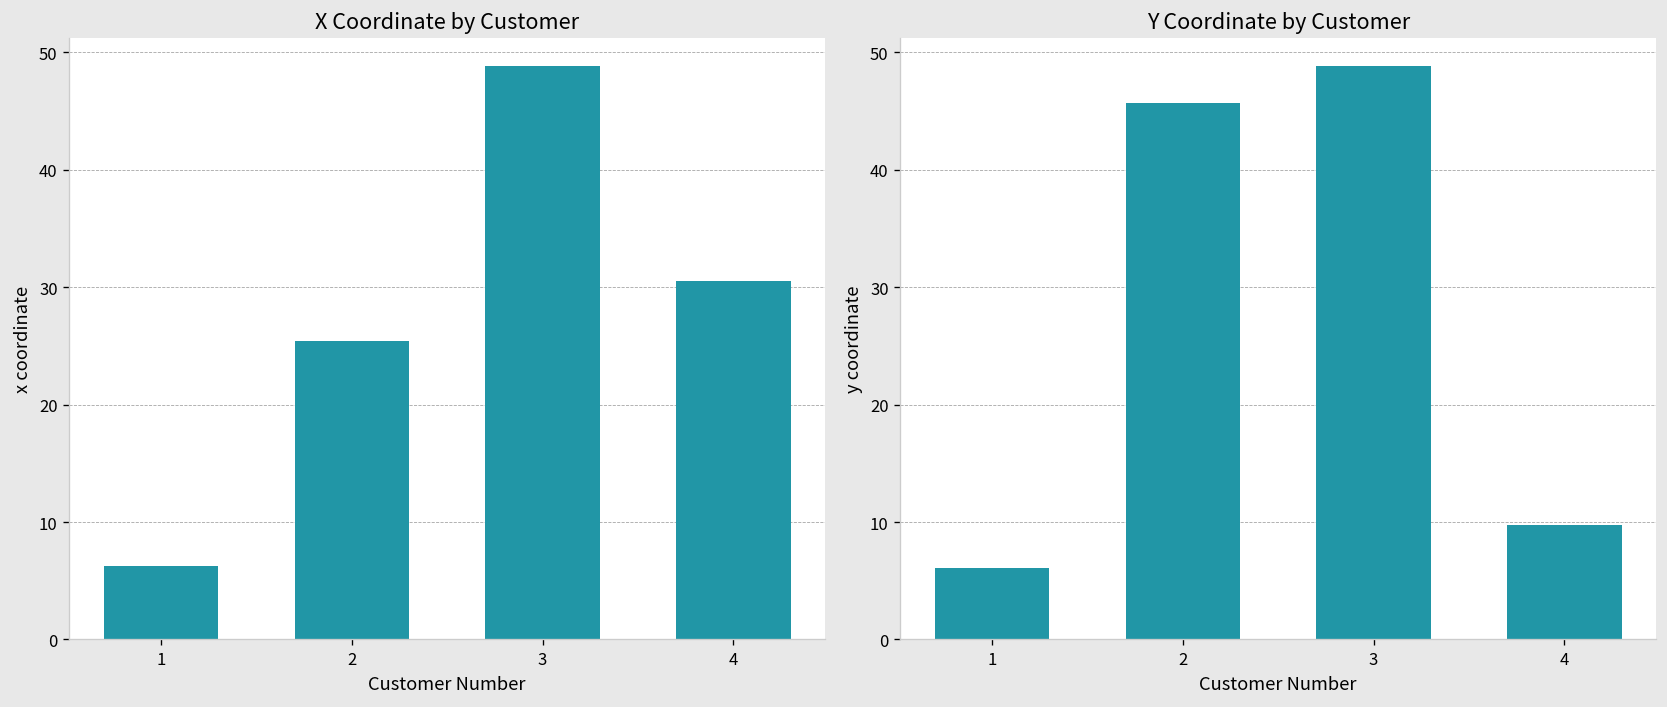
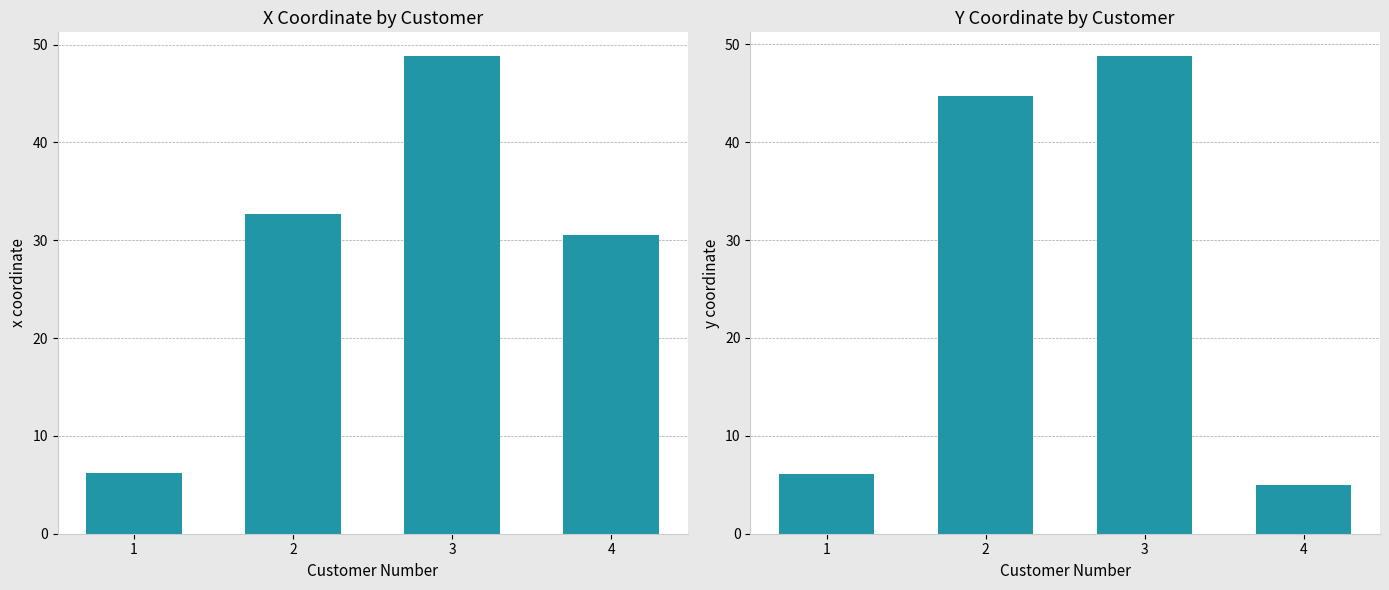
  {
    "X Coordinate by Customer": {
      "1": 6,
-     "2": 25,
+     "2": 33,
      "3": 49,
      "4": 31
    },
    "Y Coordinate by Customer": {
      "1": 6,
-     "2": 46,
+     "2": 45,
      "3": 49,
-     "4": 10
+     "4": 5
    }
  }
